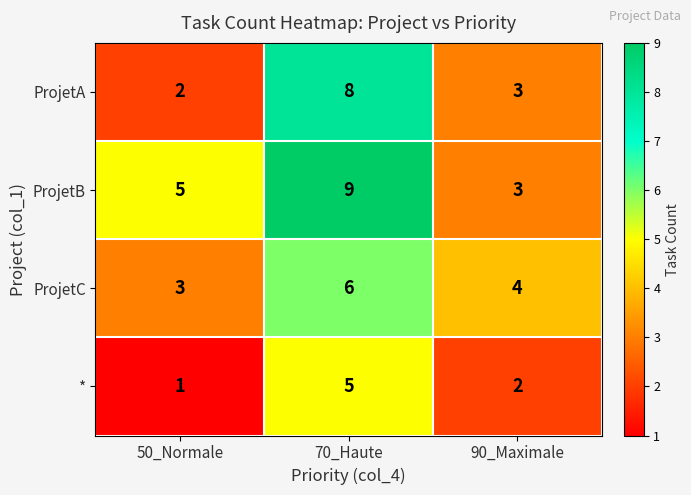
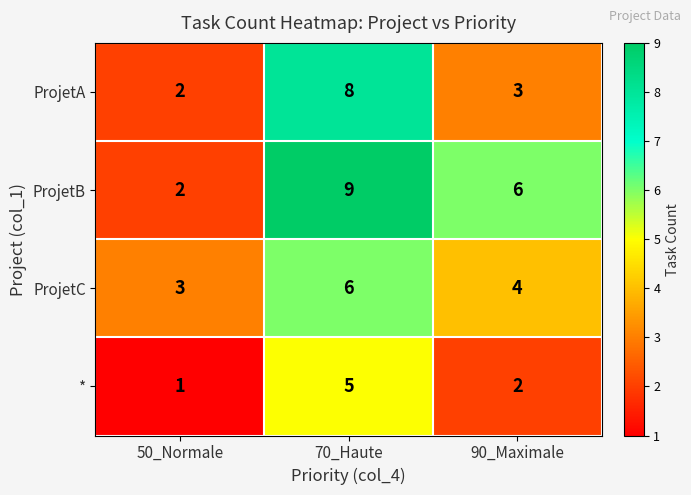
  {
    "ProjetA": {
      "50_Normale": 2,
      "70_Haute": 8,
      "90_Maximale": 3
    },
    "ProjetB": {
-     "50_Normale": 5,
+     "50_Normale": 2,
      "70_Haute": 9,
-     "90_Maximale": 3
+     "90_Maximale": 6
    },
    "ProjetC": {
      "50_Normale": 3,
      "70_Haute": 6,
      "90_Maximale": 4
    },
    "*": {
      "50_Normale": 1,
      "70_Haute": 5,
      "90_Maximale": 2
    }
  }
